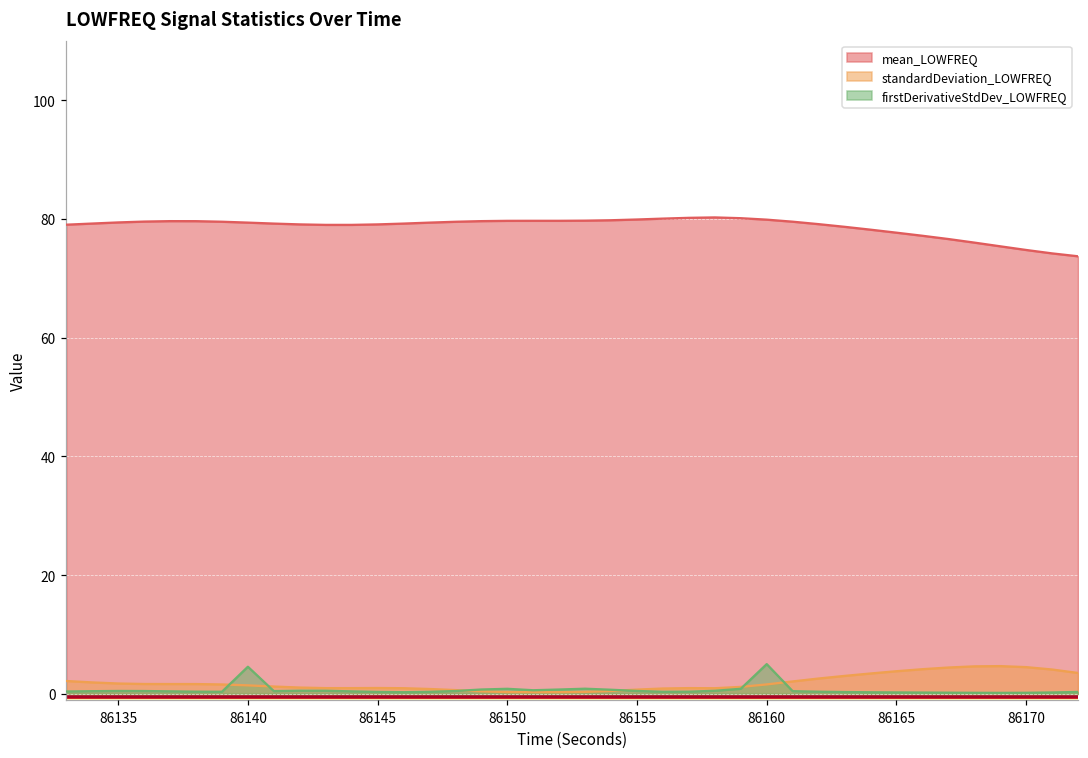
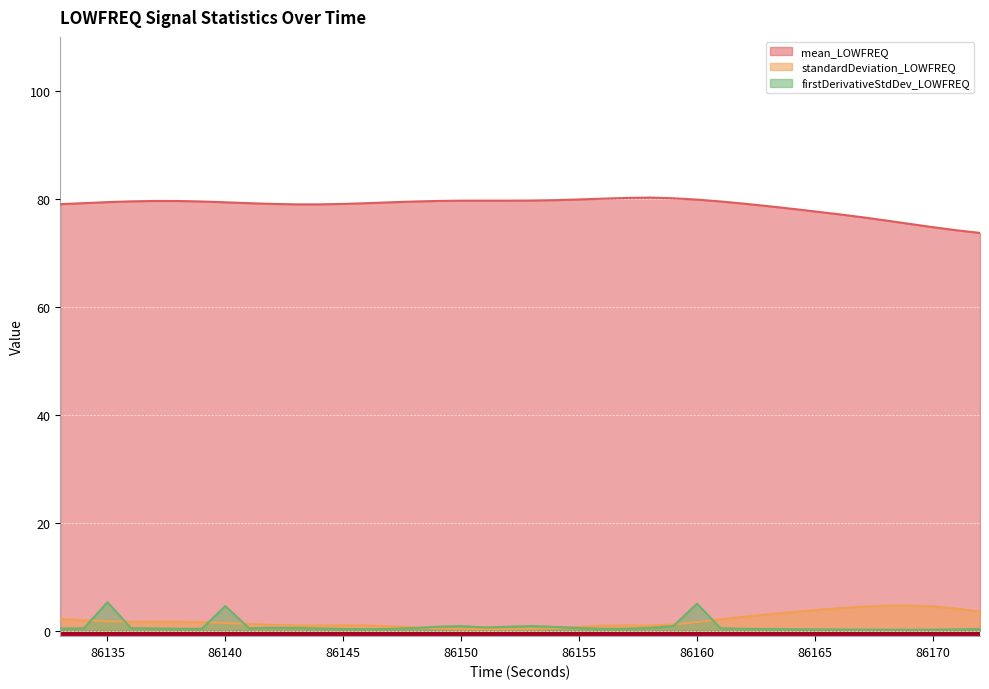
  {
    "firstDerivativeStdDev_LOWFREQ": {
-     "86135": 0,
+     "86135": 5,
      "86140": 5,
      "86145": 0,
      "86150": 1,
      "86160": 5,
      "86165": 0,
      "86170": 0
    }
  }
